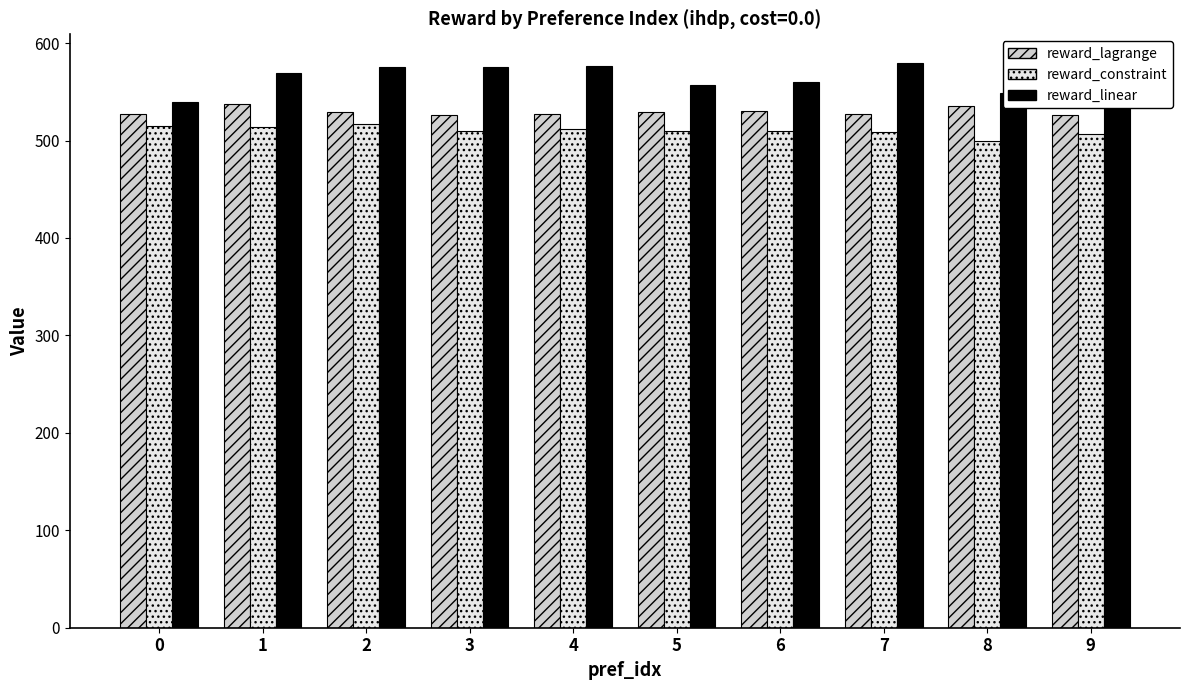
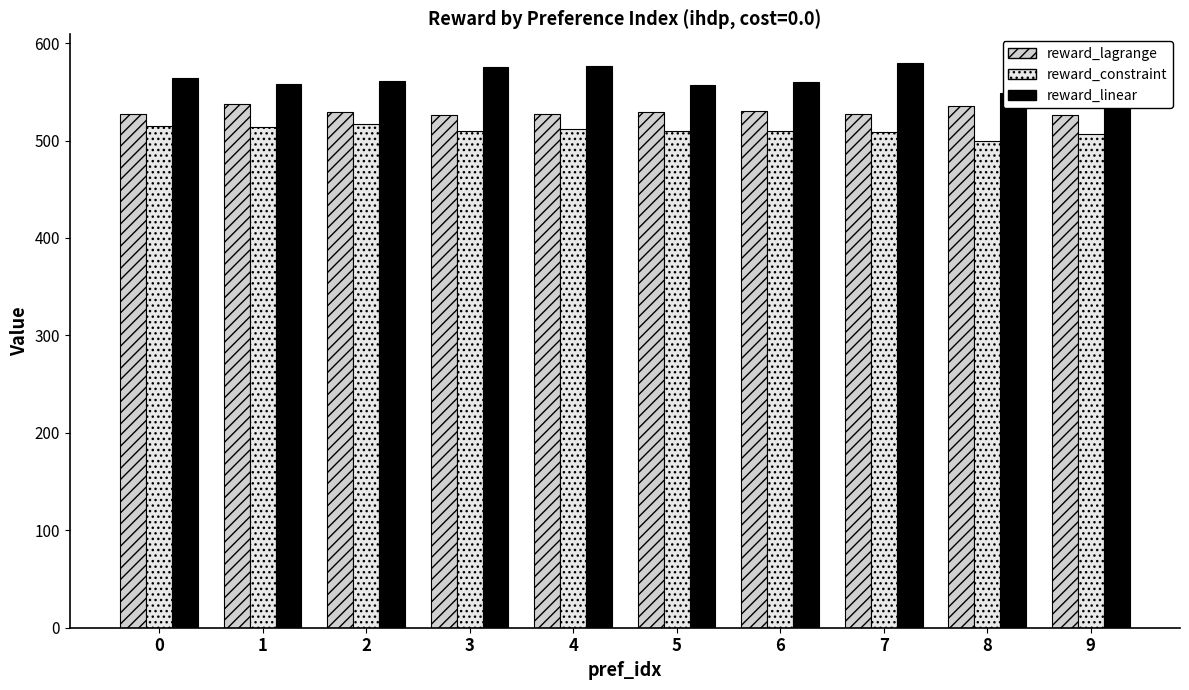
  {
    "reward_linear": {
-     "0": 540,
-     "1": 570,
-     "2": 580,
+     "0": 560,
+     "1": 560,
+     "2": 560,
      "3": 580,
      "4": 580,
      "5": 560,
      "6": 560,
      "7": 580
    }
  }
